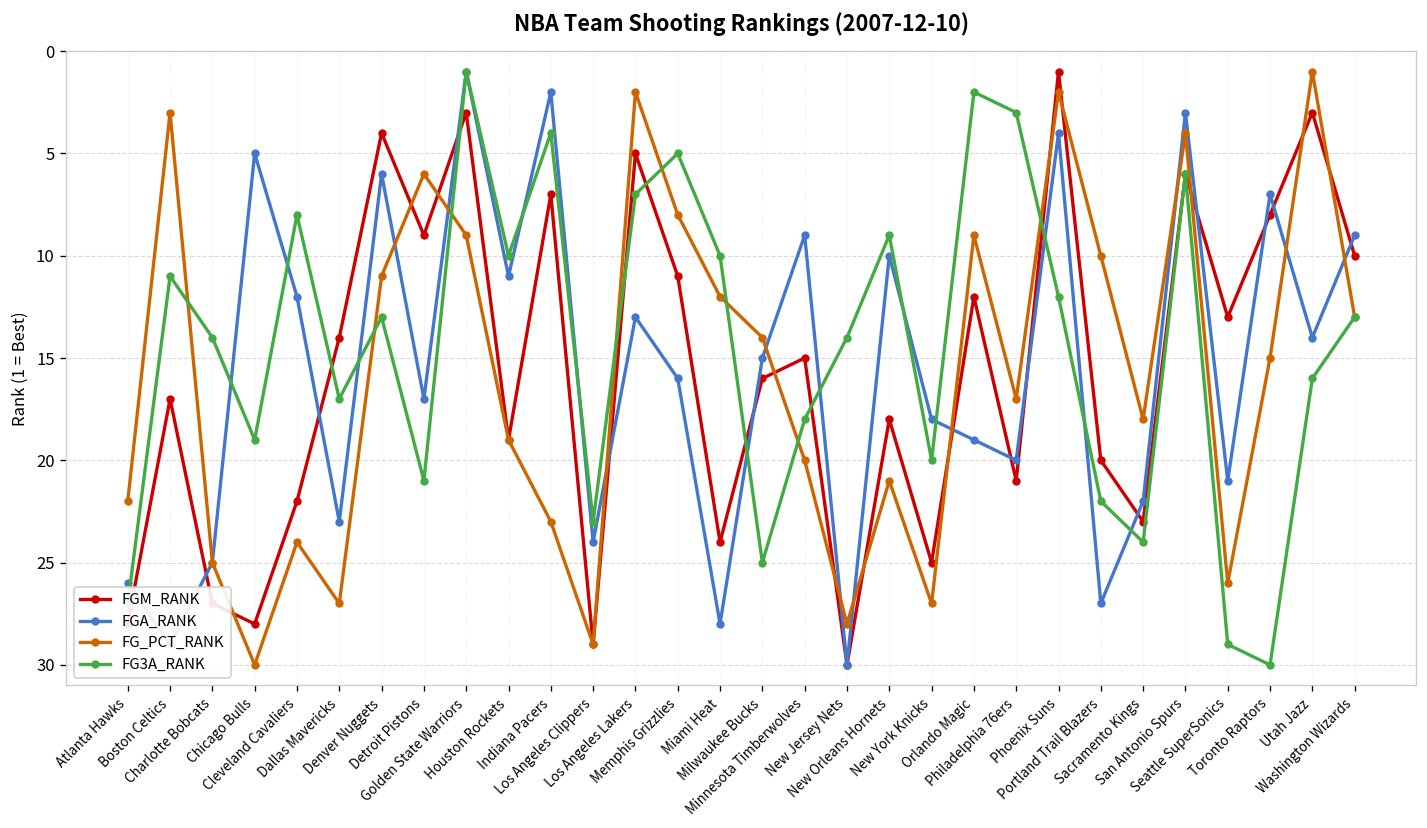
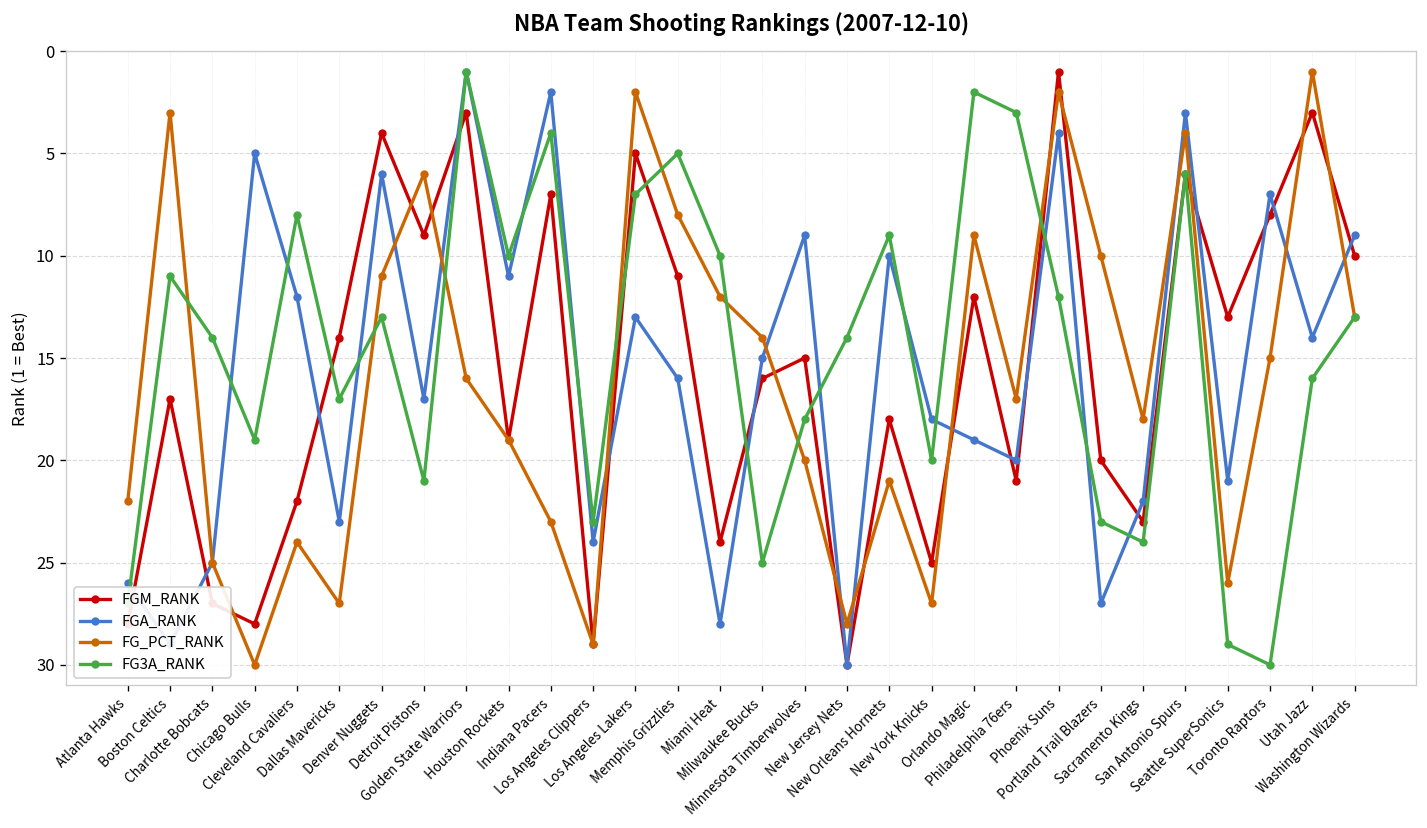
  {
    "FGM_RANK": {
      "Boston Celtics": 17,
      "Chicago Bulls": 28,
      "Cleveland Cavaliers": 22,
      "Dallas Mavericks": 14,
      "Denver Nuggets": 4,
      "Detroit Pistons": 9,
      "Golden State Warriors": 3,
      "Indiana Pacers": 7,
      "Los Angeles Lakers": 5,
      "Memphis Grizzlies": 11,
      "Miami Heat": 24,
      "Milwaukee Bucks": 16,
      "Minnesota Timberwolves": 15,
      "New Orleans Hornets": 18,
      "New York Knicks": 25,
      "Orlando Magic": 12,
      "Philadelphia 76ers": 21,
      "Phoenix Suns": 1,
      "Portland Trail Blazers": 20,
      "Sacramento Kings": 23,
      "Seattle SuperSonics": 13,
      "Toronto Raptors": 8,
      "Utah Jazz": 3,
      "Washington Wizards": 10
    },
    "FGA_RANK": {
      "Chicago Bulls": 5,
      "Cleveland Cavaliers": 12,
      "Dallas Mavericks": 23,
      "Denver Nuggets": 6,
      "Detroit Pistons": 17,
      "Houston Rockets": 11,
      "Indiana Pacers": 2,
      "Los Angeles Clippers": 24,
      "Los Angeles Lakers": 13,
      "Memphis Grizzlies": 16,
      "Miami Heat": 28,
      "Milwaukee Bucks": 15,
      "Minnesota Timberwolves": 9,
      "New Orleans Hornets": 10,
      "New York Knicks": 18,
      "Orlando Magic": 19,
      "Philadelphia 76ers": 20,
      "Phoenix Suns": 4,
      "Portland Trail Blazers": 27,
      "Sacramento Kings": 22,
      "San Antonio Spurs": 3,
      "Seattle SuperSonics": 21,
      "Toronto Raptors": 7,
      "Utah Jazz": 14,
      "Washington Wizards": 9
    },
    "FG_PCT_RANK": {
      "Atlanta Hawks": 22,
      "Boston Celtics": 3,
      "Chicago Bulls": 30,
      "Cleveland Cavaliers": 24,
      "Dallas Mavericks": 27,
      "Denver Nuggets": 11,
      "Detroit Pistons": 6,
-     "Golden State Warriors": 9,
+     "Golden State Warriors": 16,
      "Indiana Pacers": 23,
      "Los Angeles Lakers": 2,
      "Memphis Grizzlies": 8,
      "Miami Heat": 12,
      "Milwaukee Bucks": 14,
      "Minnesota Timberwolves": 20,
      "New Jersey Nets": 28,
      "New Orleans Hornets": 21,
      "New York Knicks": 27,
      "Orlando Magic": 9,
      "Philadelphia 76ers": 17,
      "Phoenix Suns": 2,
      "Portland Trail Blazers": 10,
      "Sacramento Kings": 18,
      "San Antonio Spurs": 4,
      "Seattle SuperSonics": 26,
      "Toronto Raptors": 15,
      "Utah Jazz": 1
    },
    "FG3A_RANK": {
      "Boston Celtics": 11,
      "Charlotte Bobcats": 14,
      "Chicago Bulls": 19,
      "Cleveland Cavaliers": 8,
      "Dallas Mavericks": 17,
      "Denver Nuggets": 13,
      "Detroit Pistons": 21,
      "Houston Rockets": 10,
      "Indiana Pacers": 4,
      "Los Angeles Clippers": 23,
      "Los Angeles Lakers": 7,
      "Memphis Grizzlies": 5,
      "Miami Heat": 10,
      "Milwaukee Bucks": 25,
      "Minnesota Timberwolves": 18,
      "New Jersey Nets": 14,
      "New Orleans Hornets": 9,
      "New York Knicks": 20,
      "Orlando Magic": 2,
      "Philadelphia 76ers": 3,
      "Phoenix Suns": 12,
-     "Portland Trail Blazers": 22,
+     "Portland Trail Blazers": 23,
      "Sacramento Kings": 24,
      "Seattle SuperSonics": 29,
      "Toronto Raptors": 30,
      "Utah Jazz": 16
    }
  }
